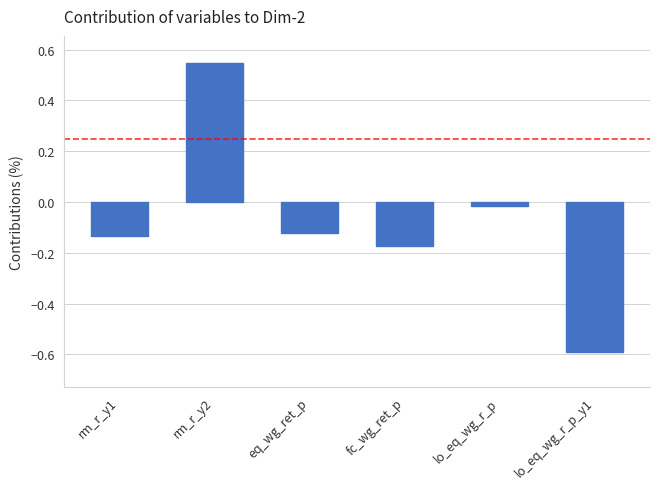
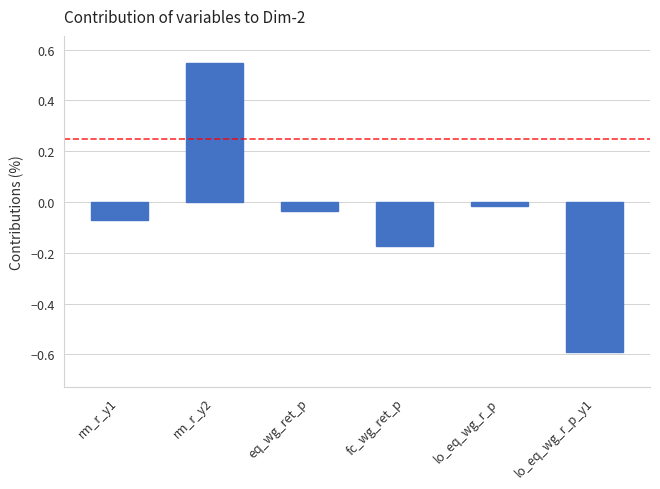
  {
-   "rm_r_y1": -0.13,
+   "rm_r_y1": -0.07,
    "rm_r_y2": 0.55,
-   "eq_wg_ret_p": -0.12,
+   "eq_wg_ret_p": -0.04,
    "fc_wg_ret_p": -0.17,
    "lo_eq_wg_r_p": -0.02,
    "lo_eq_wg_r_p_y1": -0.59
  }
